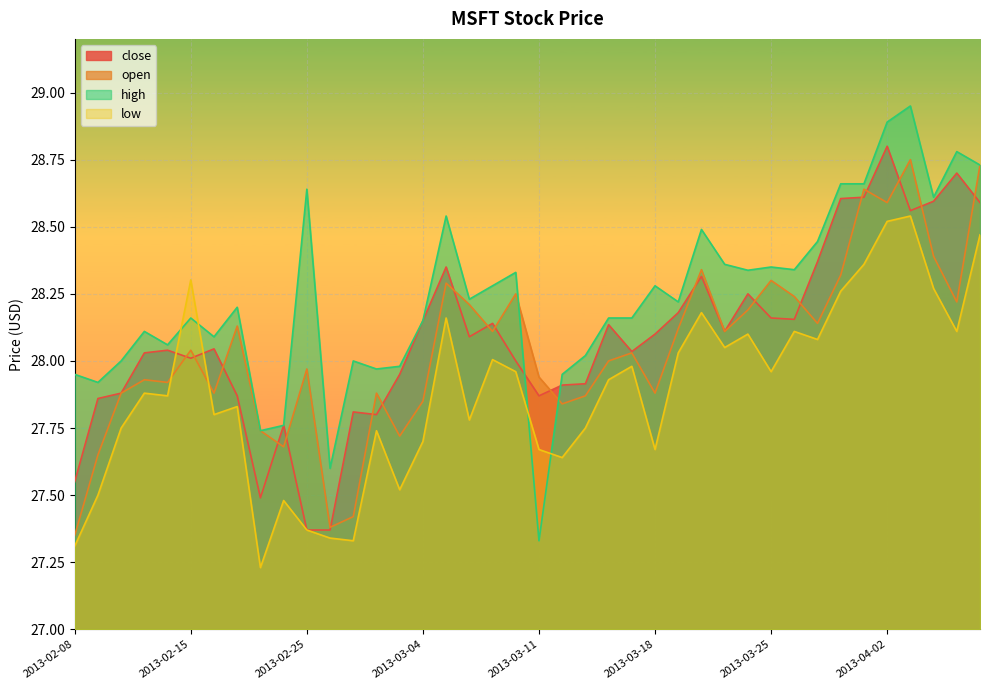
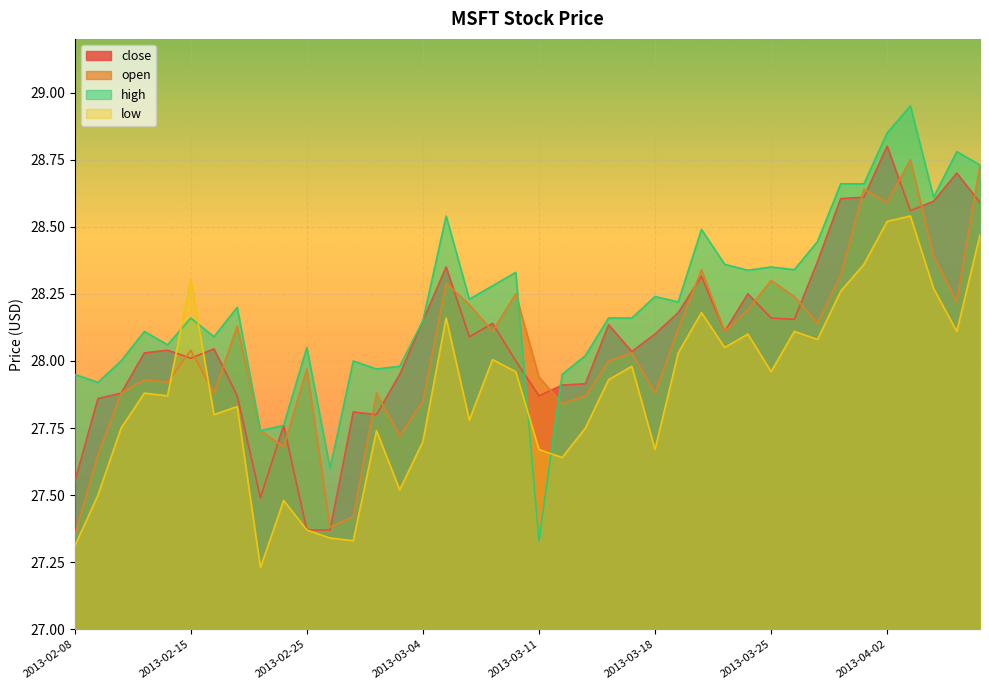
  {
    "high": {
      "2013-02-08": 27.95,
      "2013-02-15": 28.16,
-     "2013-02-25": 28.64,
+     "2013-02-25": 28.05,
      "2013-03-11": 27.33,
-     "2013-03-18": 28.28,
+     "2013-03-18": 28.24,
      "2013-03-25": 28.35,
-     "2013-04-02": 28.89
+     "2013-04-02": 28.85
    },
    "low": {
      "2013-02-08": 27.31,
      "2013-02-15": 28.30,
      "2013-03-04": 27.70,
      "2013-03-11": 27.67,
      "2013-03-18": 27.67,
      "2013-03-25": 27.96,
      "2013-04-02": 28.52
    }
  }
